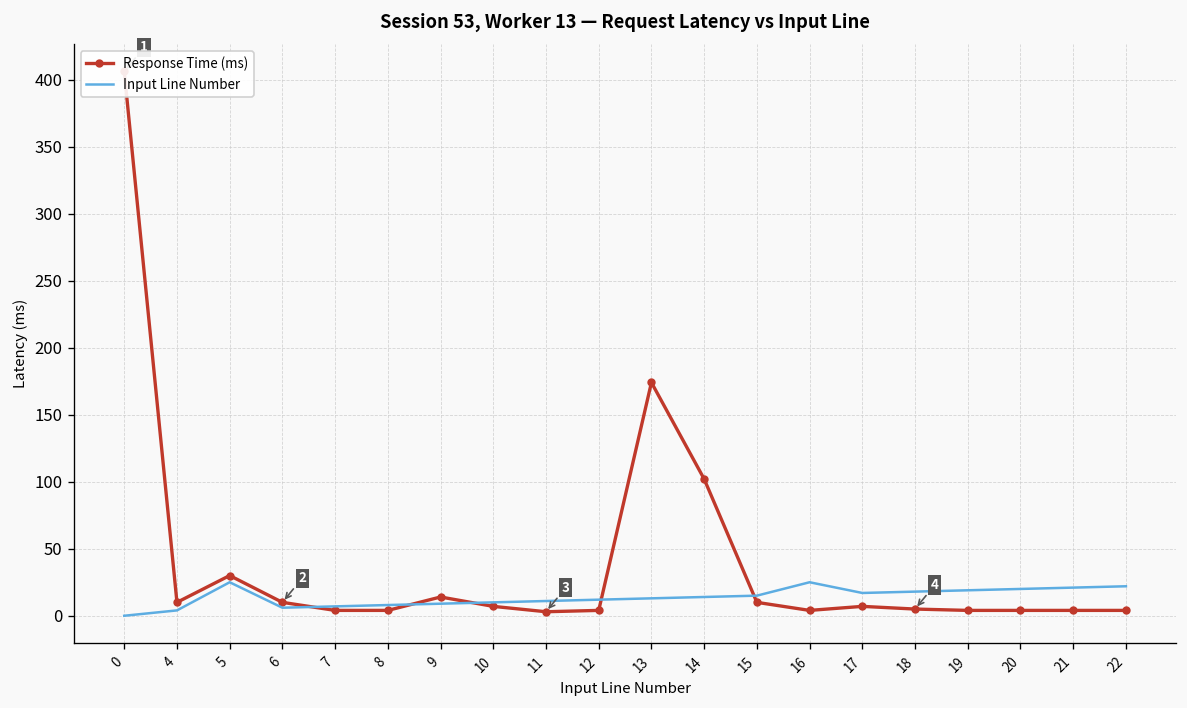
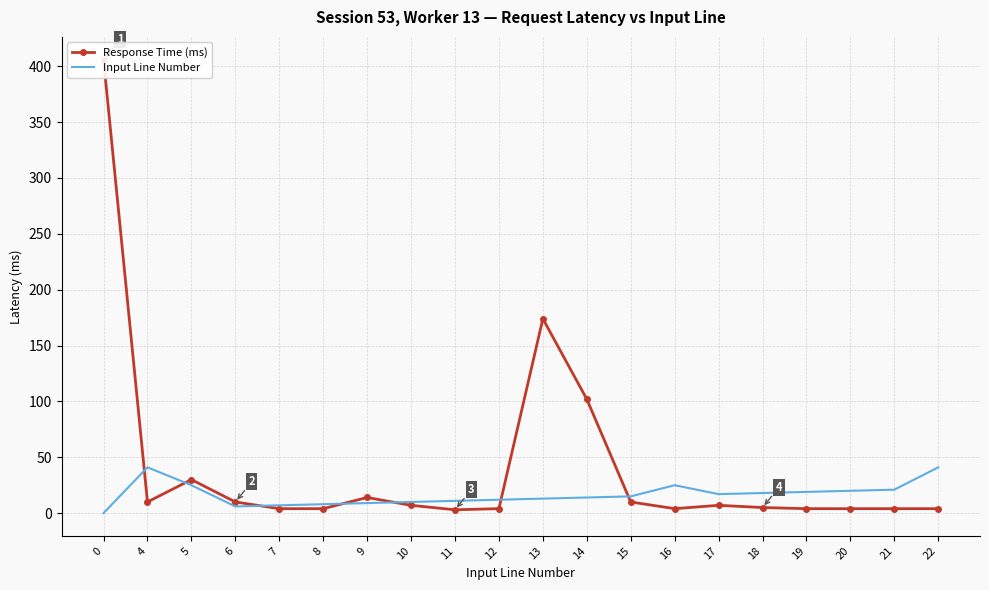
  {
    "Response Time (ms)": {
      "4": 10,
      "5": 30,
      "6": 10,
      "7": 4,
      "8": 4,
      "9": 14,
      "10": 7,
      "12": 4,
      "13": 174,
      "14": 102,
      "15": 10,
      "16": 4,
      "17": 7,
      "18": 5,
      "19": 4,
      "20": 4,
      "21": 4,
      "22": 4
    },
    "Input Line Number": {
      "0": 0,
-     "4": 4,
+     "4": 41,
      "5": 25,
      "6": 6,
      "7": 7,
      "8": 8,
      "9": 9,
      "10": 10,
      "12": 12,
      "13": 13,
      "14": 14,
      "15": 15,
      "16": 25,
      "17": 17,
      "18": 18,
      "19": 19,
      "20": 20,
      "21": 21,
-     "22": 22
+     "22": 41
    }
  }
